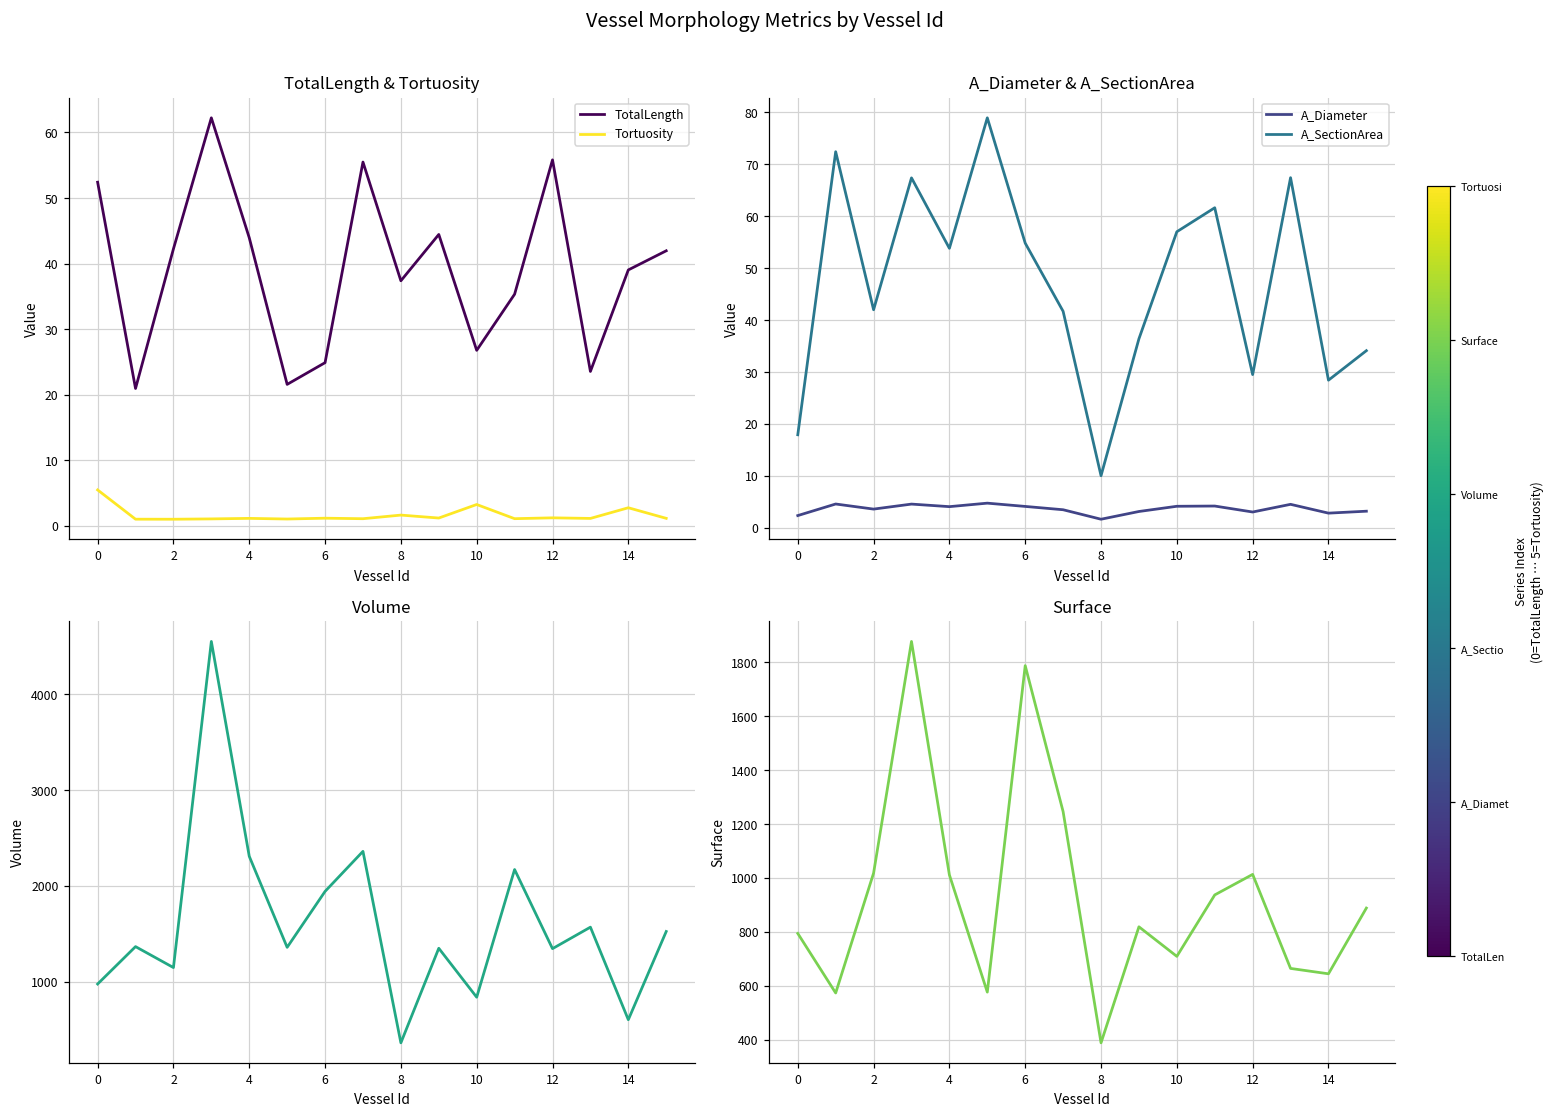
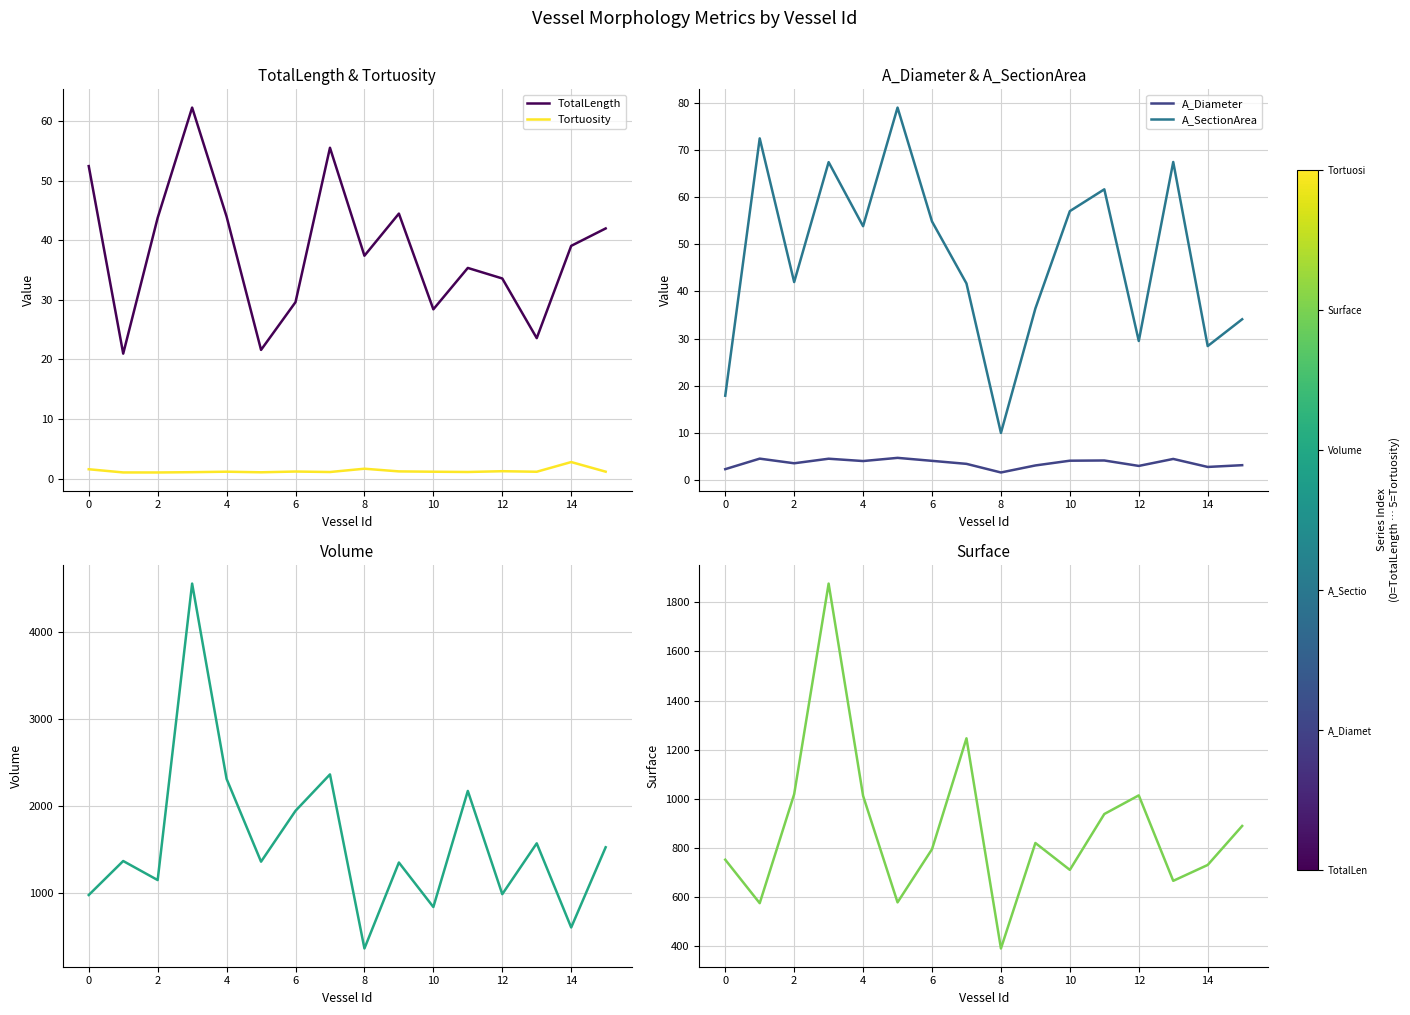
  {
    "TotalLength & Tortuosity": {
      "TotalLength": {
        "0": 52,
-       "2": 42,
+       "2": 44,
        "4": 44,
-       "6": 25,
+       "6": 30,
        "8": 37,
-       "10": 27,
-       "12": 56,
+       "10": 28,
+       "12": 34,
        "14": 39
      },
      "Tortuosity": {
-       "0": 5,
+       "0": 2,
        "2": 1,
        "4": 1,
        "6": 1,
        "8": 2,
-       "10": 3,
+       "10": 1,
        "12": 1,
        "14": 3
      }
    },
    "Volume": {
      "0": 1000,
      "2": 1100,
      "4": 2300,
      "6": 1900,
      "8": 400,
      "10": 800,
-     "12": 1300,
+     "12": 1000,
      "14": 600
    },
    "Surface": {
-     "0": 790,
+     "0": 750,
      "2": 1020,
      "4": 1010,
-     "6": 1790,
+     "6": 790,
      "8": 390,
      "10": 710,
      "12": 1010,
-     "14": 640
+     "14": 730
    }
  }
